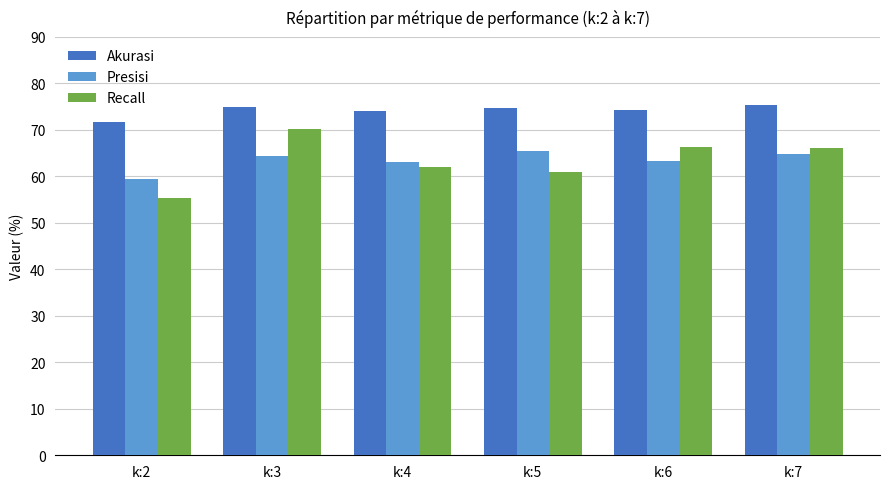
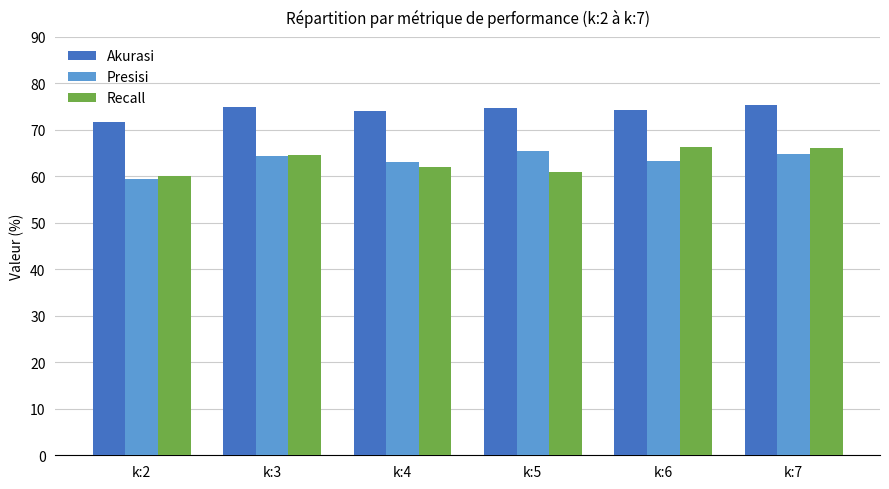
  {
    "Recall": {
-     "k:2": 55,
-     "k:3": 70,
+     "k:2": 60,
+     "k:3": 65,
      "k:4": 62,
      "k:5": 61,
      "k:6": 66,
      "k:7": 66
    }
  }
